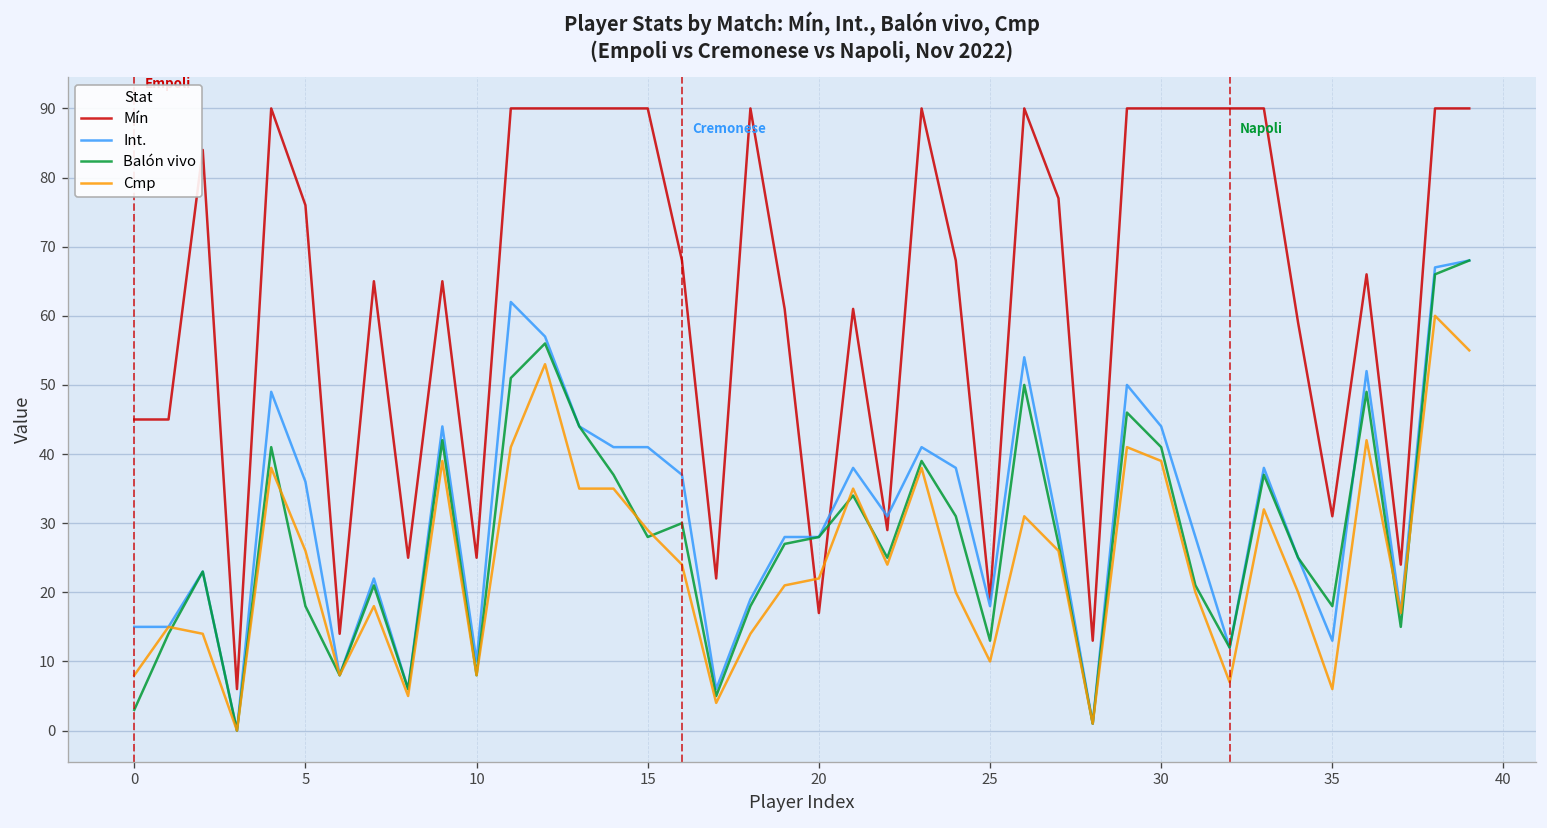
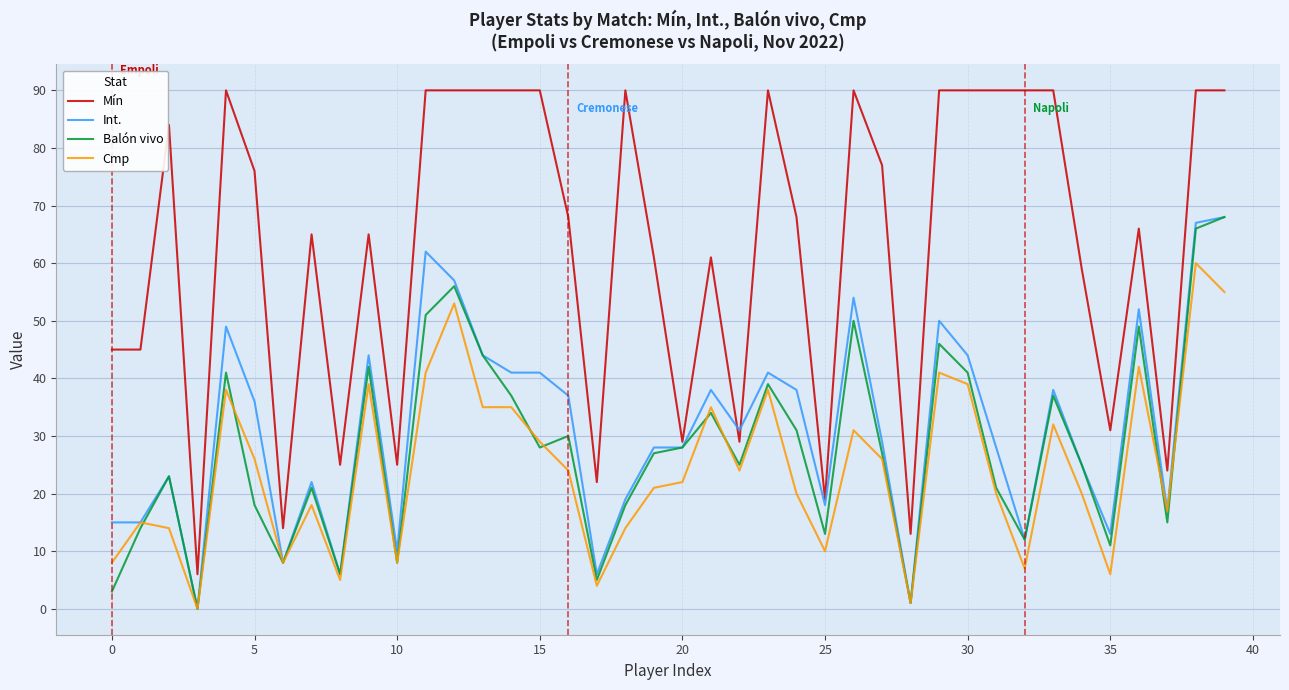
  {
    "Mín": {
      "0": 45,
      "5": 76,
      "10": 25,
      "15": 90,
-     "20": 17,
+     "20": 29,
      "25": 19,
      "30": 90,
      "35": 31
    },
    "Int.": {
      "0": 15,
      "5": 36,
      "10": 10,
      "15": 41,
      "25": 18,
      "30": 44,
      "35": 13
    },
    "Balón vivo": {
      "0": 3,
      "5": 18,
      "15": 28,
      "25": 13,
      "30": 41,
-     "35": 18
+     "35": 11
    },
    "Cmp": {
      "0": 8,
      "5": 26,
      "15": 29,
      "20": 22,
      "25": 10,
      "30": 39,
      "35": 6
    }
  }
